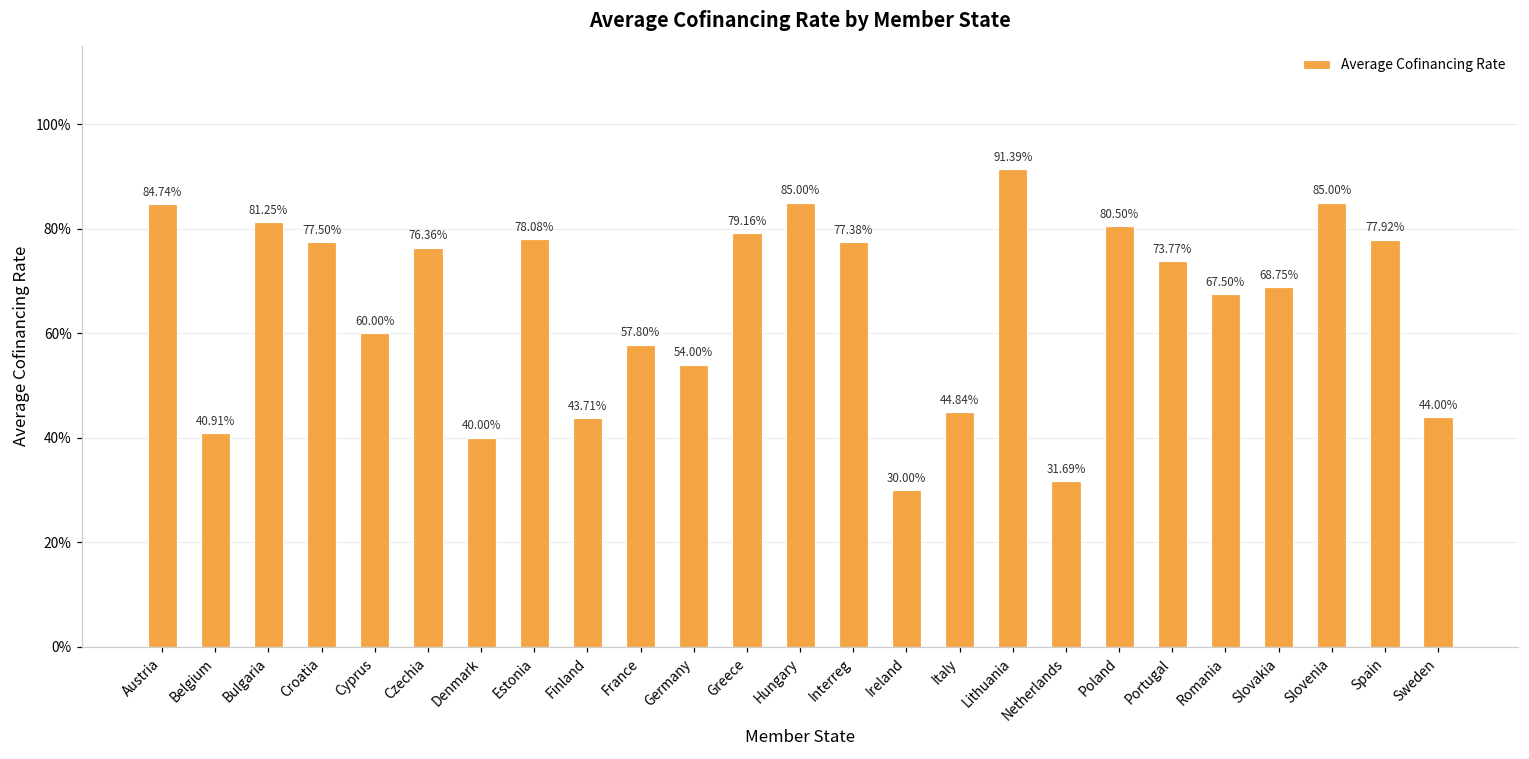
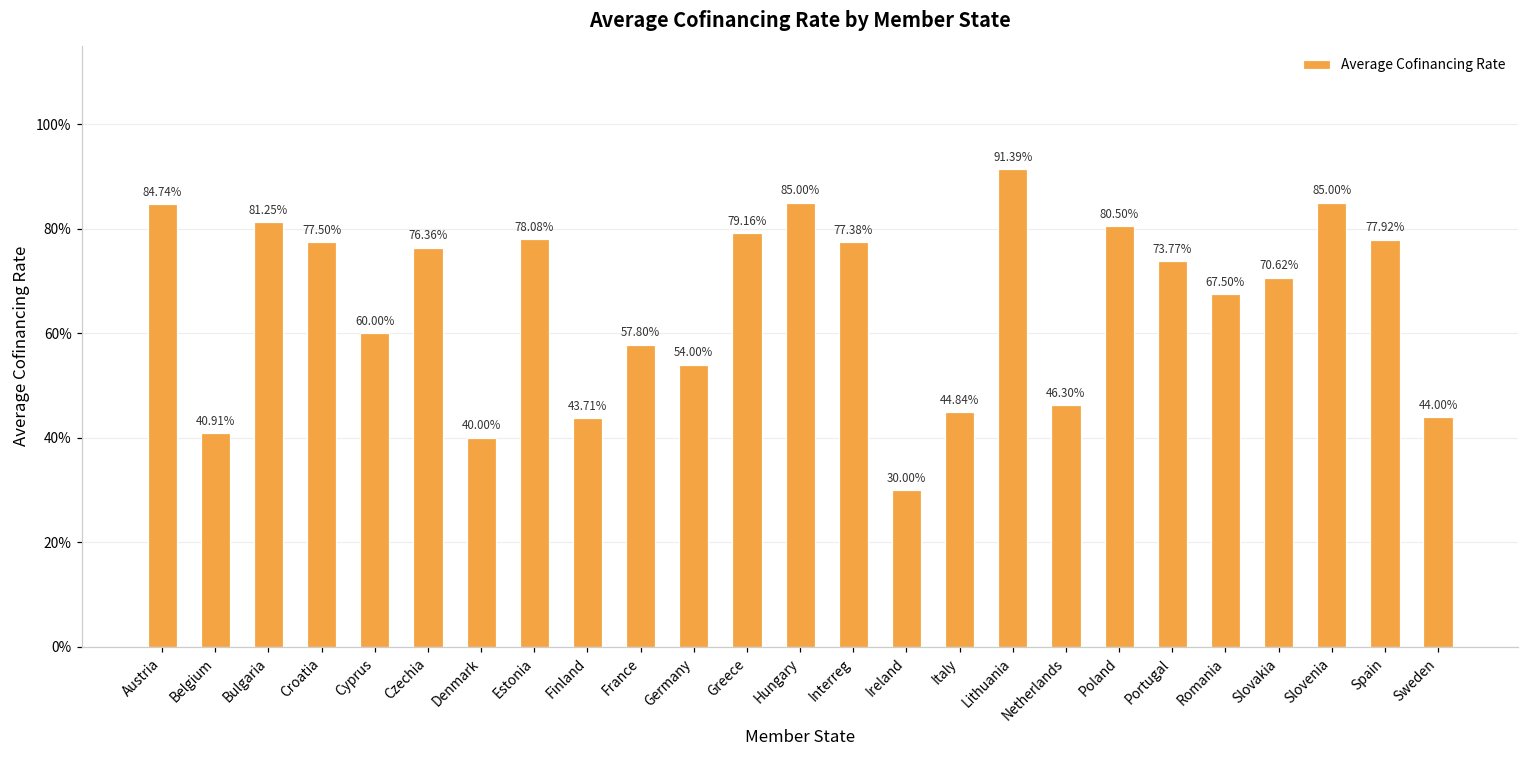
  {
    "Austria": "84.74%",
    "Belgium": "40.91%",
    "Bulgaria": "81.25%",
    "Croatia": "77.50%",
    "Cyprus": "60.00%",
    "Czechia": "76.36%",
    "Denmark": "40.00%",
    "Estonia": "78.08%",
    "Finland": "43.71%",
    "France": "57.80%",
    "Germany": "54.00%",
    "Greece": "79.16%",
    "Hungary": "85.00%",
    "Interreg": "77.38%",
    "Ireland": "30.00%",
    "Italy": "44.84%",
    "Lithuania": "91.39%",
-   "Netherlands": "31.69%",
+   "Netherlands": "46.30%",
    "Poland": "80.50%",
    "Portugal": "73.77%",
    "Romania": "67.50%",
-   "Slovakia": "68.75%",
+   "Slovakia": "70.62%",
    "Slovenia": "85.00%",
    "Spain": "77.92%",
    "Sweden": "44.00%"
  }
